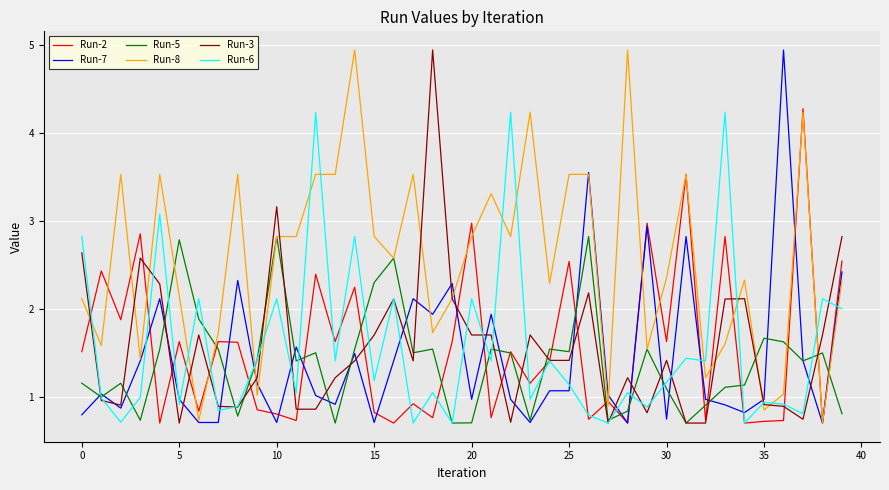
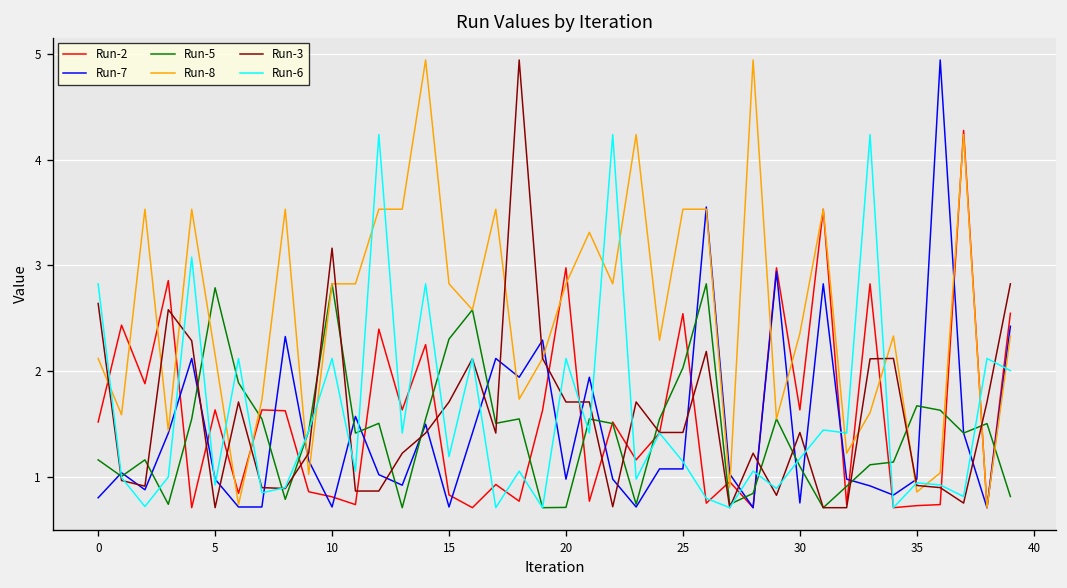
  {
    "Run-2": {
      "0": 1.5,
      "5": 1.6,
      "10": 0.8,
      "15": 0.8,
      "20": 3.0,
      "25": 2.5,
      "30": 1.6,
      "35": 0.7
    },
    "Run-7": {
      "0": 0.8,
      "5": 1.0,
      "10": 0.7,
      "15": 0.7,
      "20": 1.0,
      "25": 1.1,
      "30": 0.8,
      "35": 1.0
    },
    "Run-5": {
      "0": 1.2,
      "5": 2.8,
      "15": 2.3,
      "20": 0.7,
-     "25": 1.5,
+     "25": 2.0,
      "30": 1.1,
      "35": 1.7
    },
    "Run-8": {
      "0": 2.1,
      "5": 2.2,
      "15": 2.8,
      "20": 2.8,
      "25": 3.5,
      "30": 2.4,
      "35": 0.9
    },
    "Run-3": {
      "0": 2.6,
      "5": 0.7,
      "10": 3.2,
      "15": 1.7,
      "20": 1.7,
      "25": 1.4,
      "30": 1.4
    },
    "Run-6": {
      "0": 2.8,
      "5": 0.9,
      "10": 2.1,
      "15": 1.2,
      "20": 2.1,
      "25": 1.1,
      "30": 1.2
    }
  }
